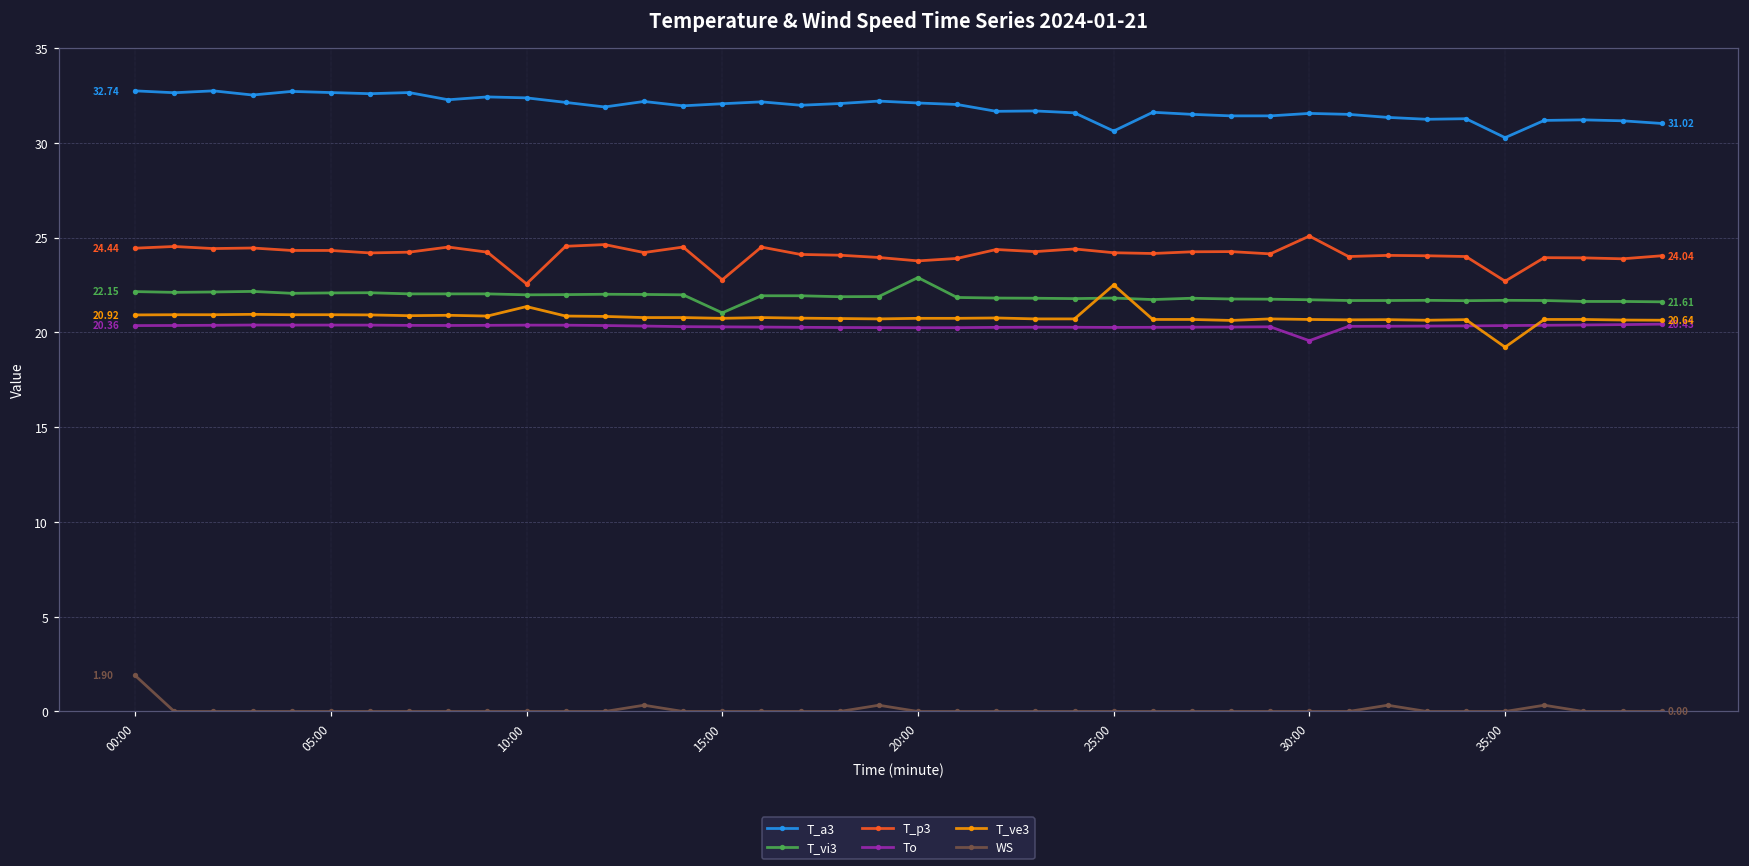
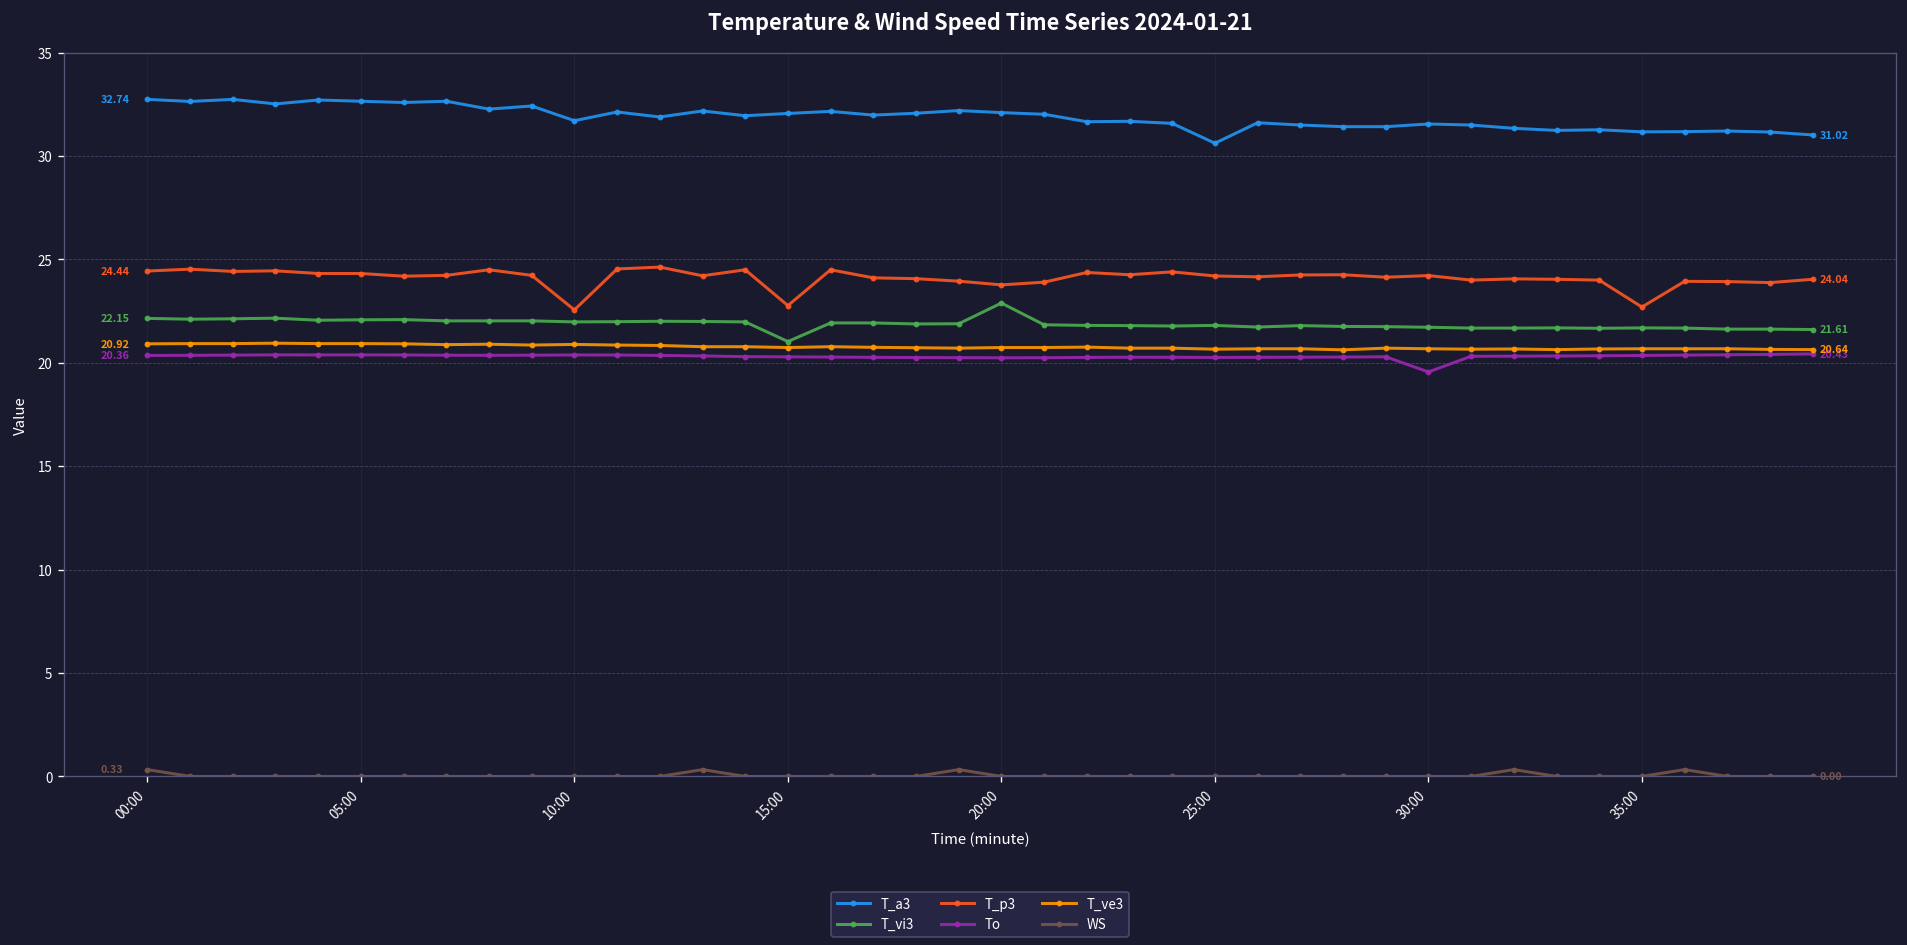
  {
    "T_a3": {
      "05:00": 32.7,
-     "10:00": 32.4,
+     "10:00": 31.7,
      "15:00": 32.1,
      "20:00": 32.1,
      "25:00": 30.6,
      "30:00": 31.6,
-     "35:00": 30.3
+     "35:00": 31.2
    },
    "T_vi3": {
      "00:00": 22.15
    },
    "T_p3": {
      "05:00": 24.3,
      "10:00": 22.6,
      "15:00": 22.8,
      "20:00": 23.8,
      "25:00": 24.2,
-     "30:00": 25.1,
+     "30:00": 24.2,
      "35:00": 22.7
    },
    "To": {
      "00:00": 20.36
    },
    "T_ve3": {
      "05:00": 20.9,
-     "10:00": 21.4,
+     "10:00": 20.9,
      "15:00": 20.7,
      "20:00": 20.7,
-     "25:00": 22.5,
+     "25:00": 20.7,
      "30:00": 20.7,
-     "35:00": 19.2
+     "35:00": 20.7
    },
    "WS": {
-     "00:00": 1.90
+     "00:00": 0.33
    }
  }
